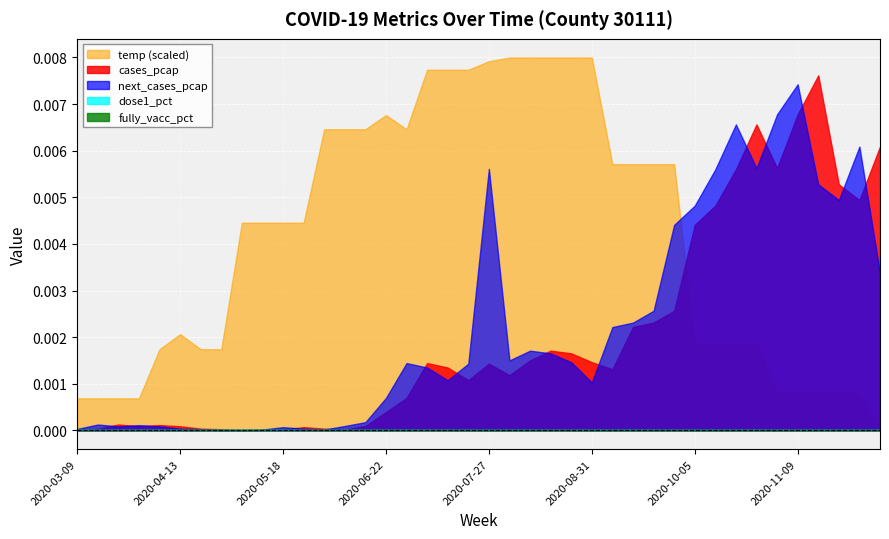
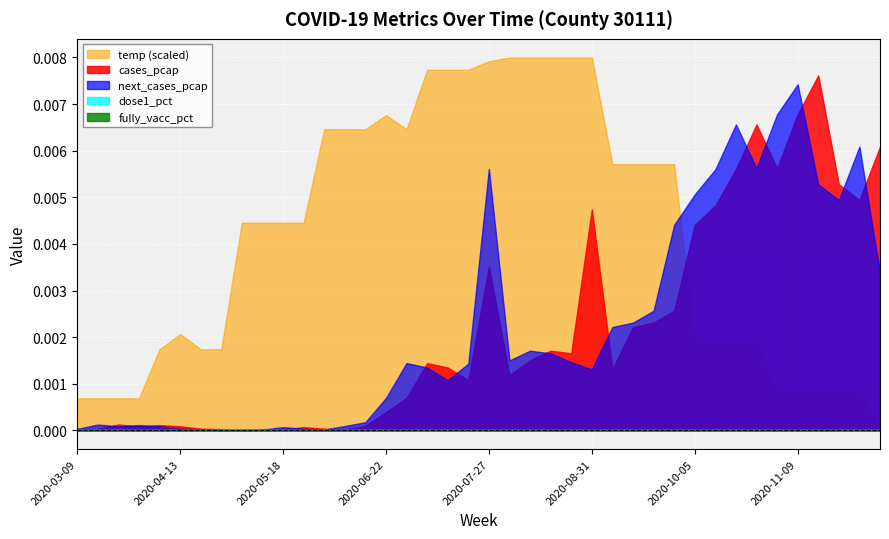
  {
    "temp (scaled)": {
      "2020-03-09": 0.0007,
      "2020-04-13": 0.0021,
      "2020-05-18": 0.0045,
      "2020-06-22": 0.0068,
      "2020-07-27": 0.0079,
      "2020-08-31": 0.0080,
      "2020-10-05": 0.0019,
      "2020-11-09": 0.0008
    },
    "cases_pcap": {
      "2020-06-22": 0.0004,
-     "2020-07-27": 0.0014,
-     "2020-08-31": 0.0015,
+     "2020-07-27": 0.0035,
+     "2020-08-31": 0.0047,
      "2020-10-05": 0.0044,
      "2020-11-09": 0.0068
    },
    "next_cases_pcap": {
      "2020-06-22": 0.0007,
      "2020-07-27": 0.0056,
-     "2020-08-31": 0.0010,
-     "2020-10-05": 0.0048,
+     "2020-08-31": 0.0013,
+     "2020-10-05": 0.0051,
      "2020-11-09": 0.0074
    },
    "fully_vacc_pct": {
      "2020-06-22": 0.0000,
      "2020-07-27": 0.0000,
      "2020-08-31": 0.0000,
      "2020-10-05": 0.0000,
      "2020-11-09": 0.0000
    }
  }
